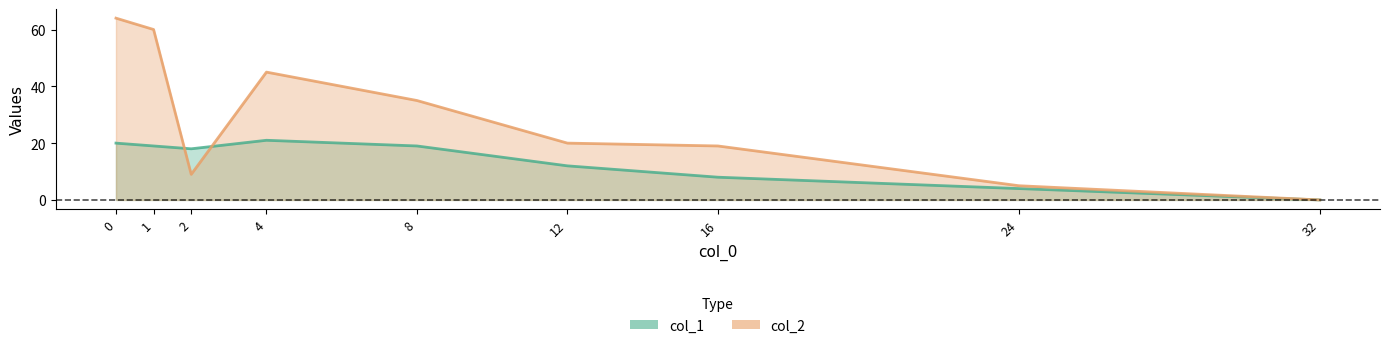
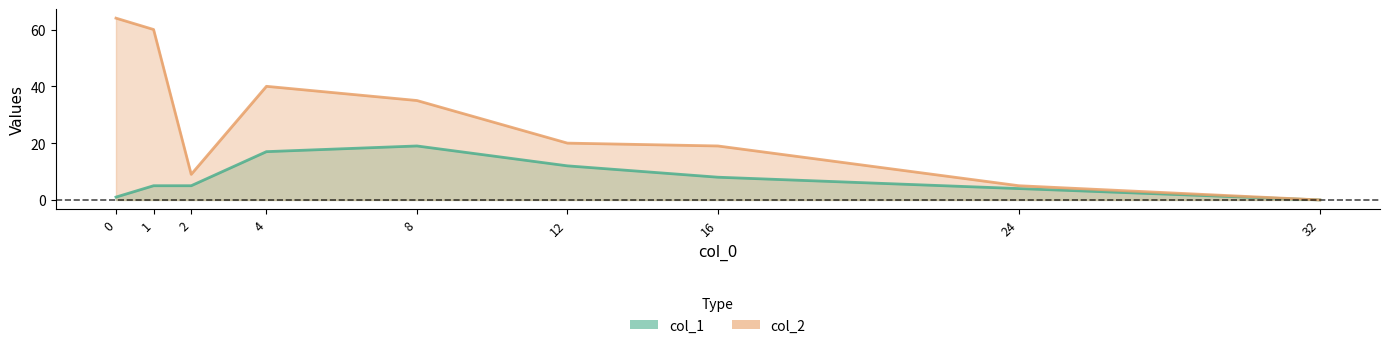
  {
    "col_1": {
-     "0": 20,
-     "1": 19,
-     "2": 18,
-     "4": 21,
+     "0": 1,
+     "1": 5,
+     "2": 5,
+     "4": 17,
      "8": 19,
      "12": 12,
      "16": 8,
      "24": 4
    },
    "col_2": {
      "0": 64,
      "1": 60,
      "2": 9,
-     "4": 45,
+     "4": 40,
      "8": 35,
      "12": 20,
      "16": 19,
      "24": 5
    }
  }
